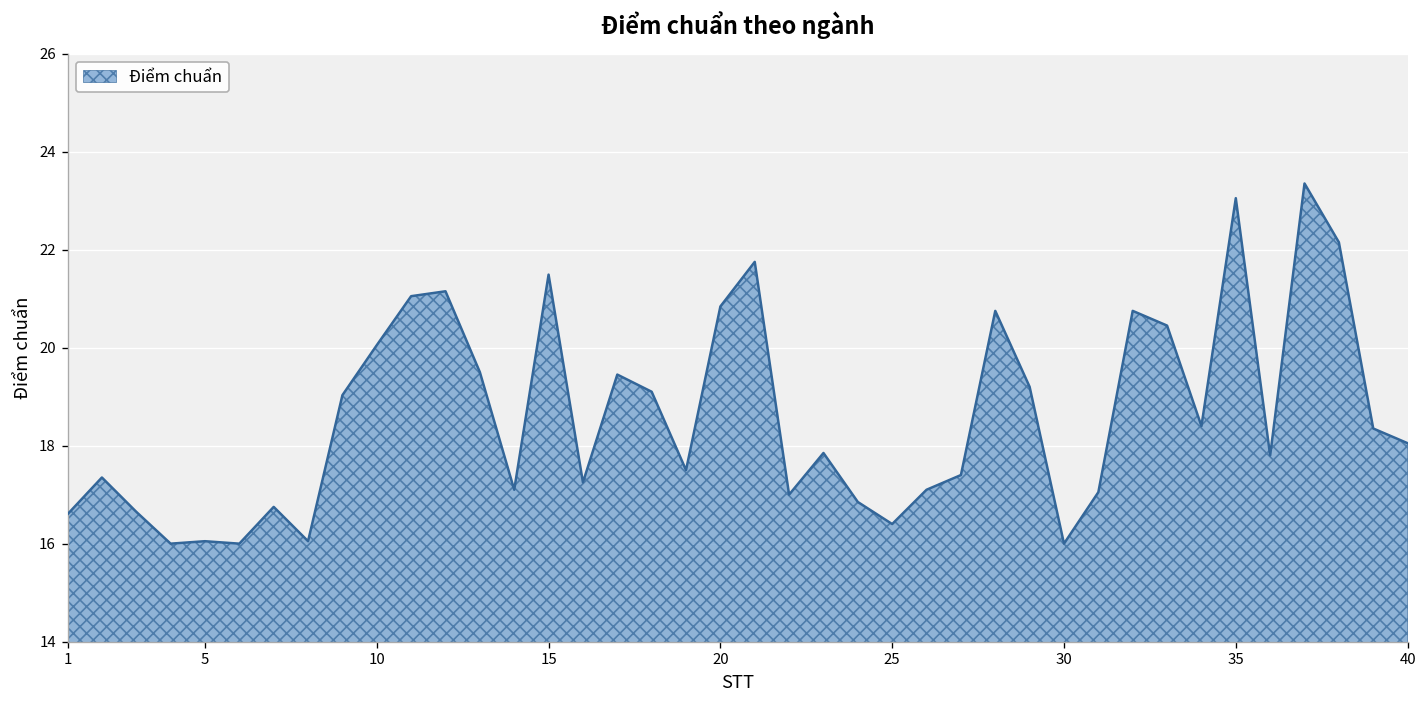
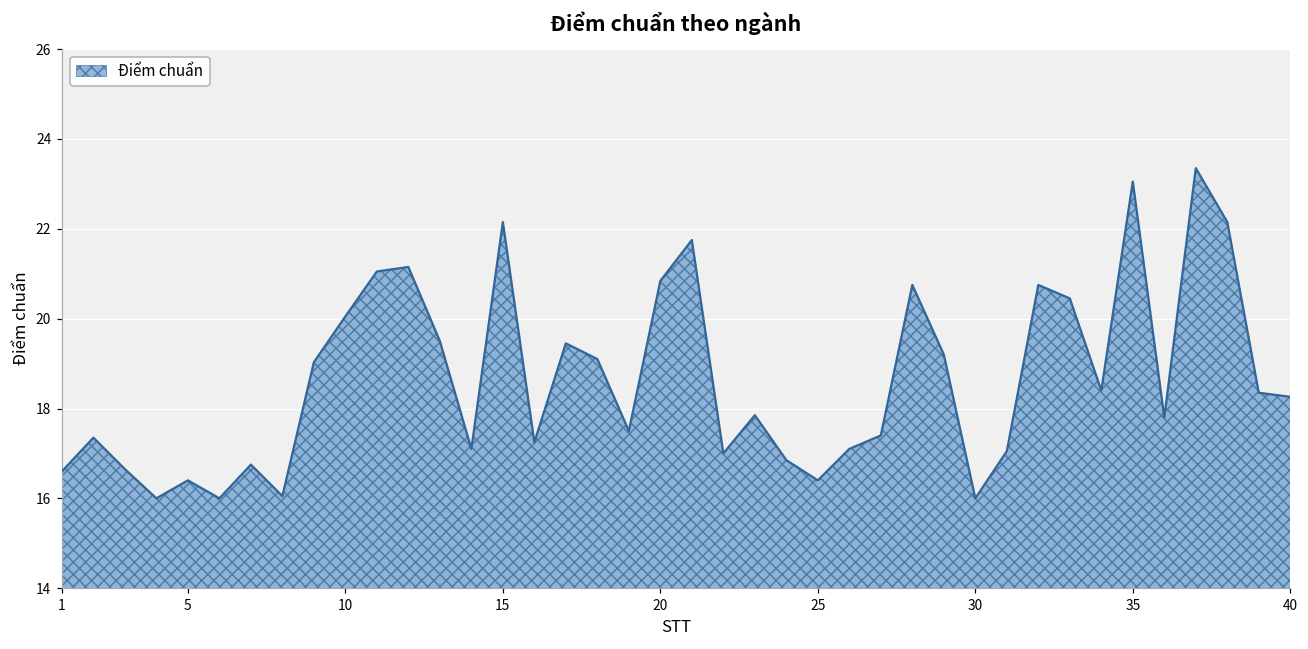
  {
    "1": 16.6,
-   "5": 16.1,
+   "5": 16.4,
    "10": 20.1,
-   "15": 21.5,
+   "15": 22.2,
    "20": 20.8,
    "25": 16.4,
    "30": 16.0,
    "35": 23.1,
-   "40": 18.1
+   "40": 18.3
  }
